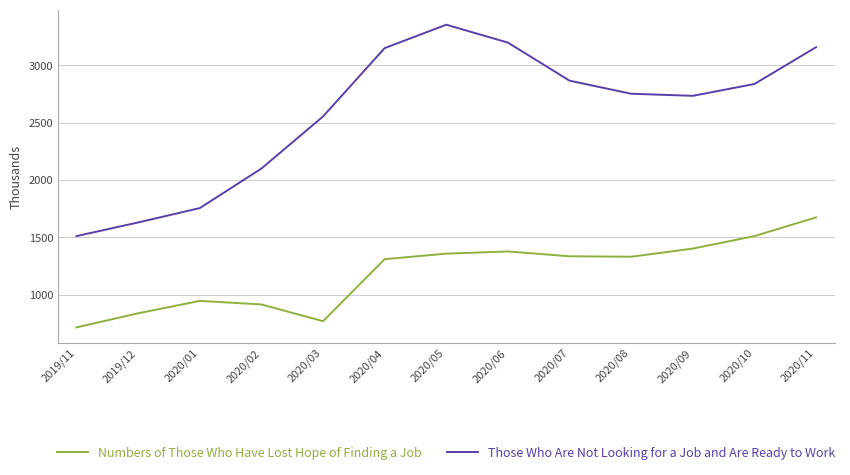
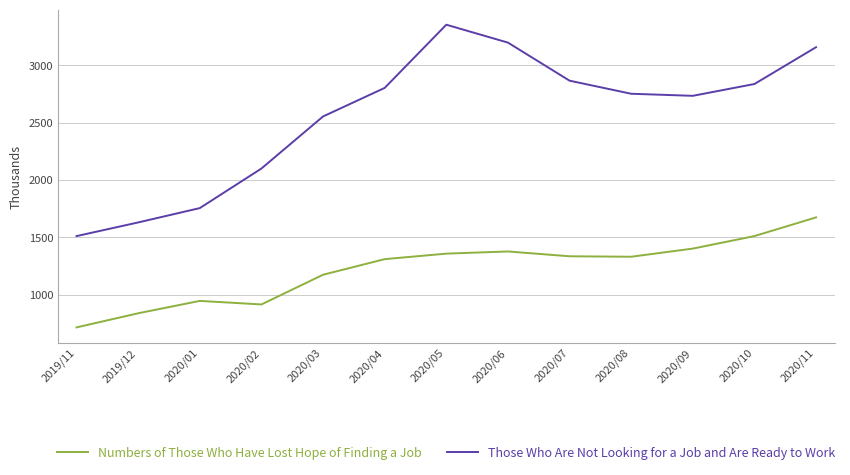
  {
    "Numbers of Those Who Have Lost Hope of Finding a Job": {
      "2019/11": 720,
      "2019/12": 840,
      "2020/01": 950,
      "2020/02": 920,
-     "2020/03": 770,
+     "2020/03": 1170,
      "2020/04": 1310,
      "2020/05": 1360,
      "2020/06": 1380,
      "2020/07": 1340,
      "2020/08": 1330,
      "2020/09": 1400,
      "2020/10": 1510,
      "2020/11": 1670
    },
    "Those Who Are Not Looking for a Job and Are Ready to Work": {
      "2019/11": 1510,
      "2019/12": 1630,
      "2020/01": 1760,
      "2020/02": 2100,
      "2020/03": 2550,
-     "2020/04": 3150,
+     "2020/04": 2800,
      "2020/05": 3350,
      "2020/06": 3200,
      "2020/07": 2870,
      "2020/08": 2750,
      "2020/09": 2730,
      "2020/10": 2840,
      "2020/11": 3160
    }
  }
